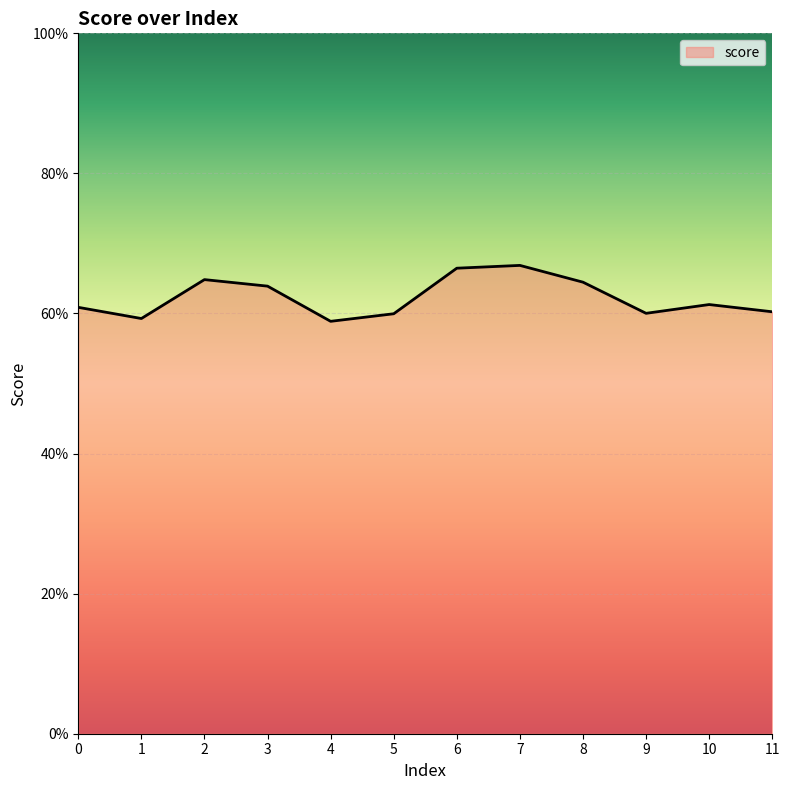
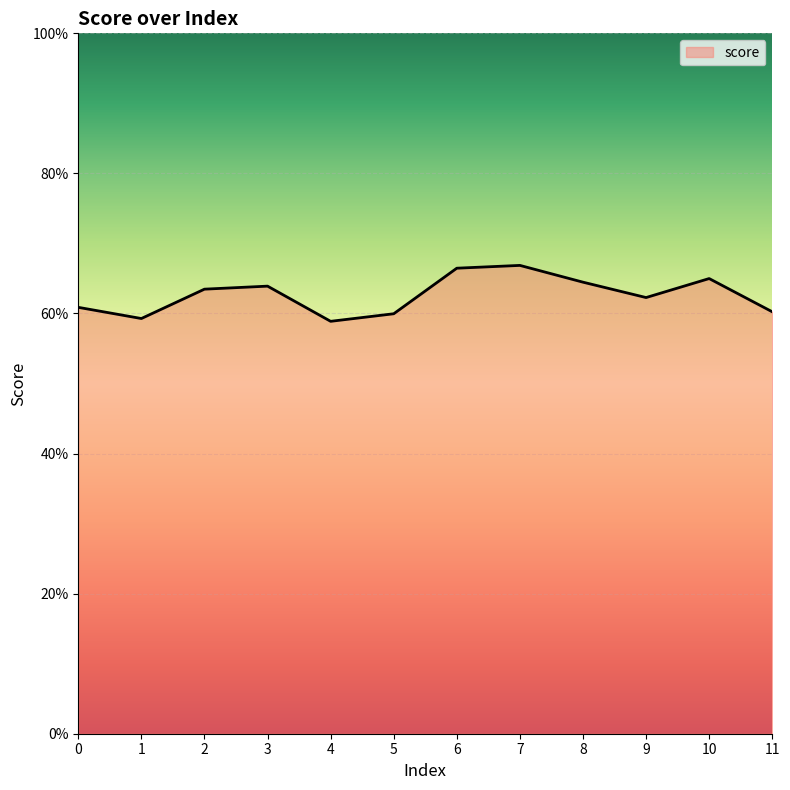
  {
    "0": "61%",
    "1": "59%",
-   "2": "65%",
+   "2": "63%",
    "3": "64%",
    "4": "59%",
    "5": "60%",
    "6": "66%",
    "7": "67%",
    "8": "64%",
-   "9": "60%",
-   "10": "61%",
+   "9": "62%",
+   "10": "65%",
    "11": "60%"
  }
